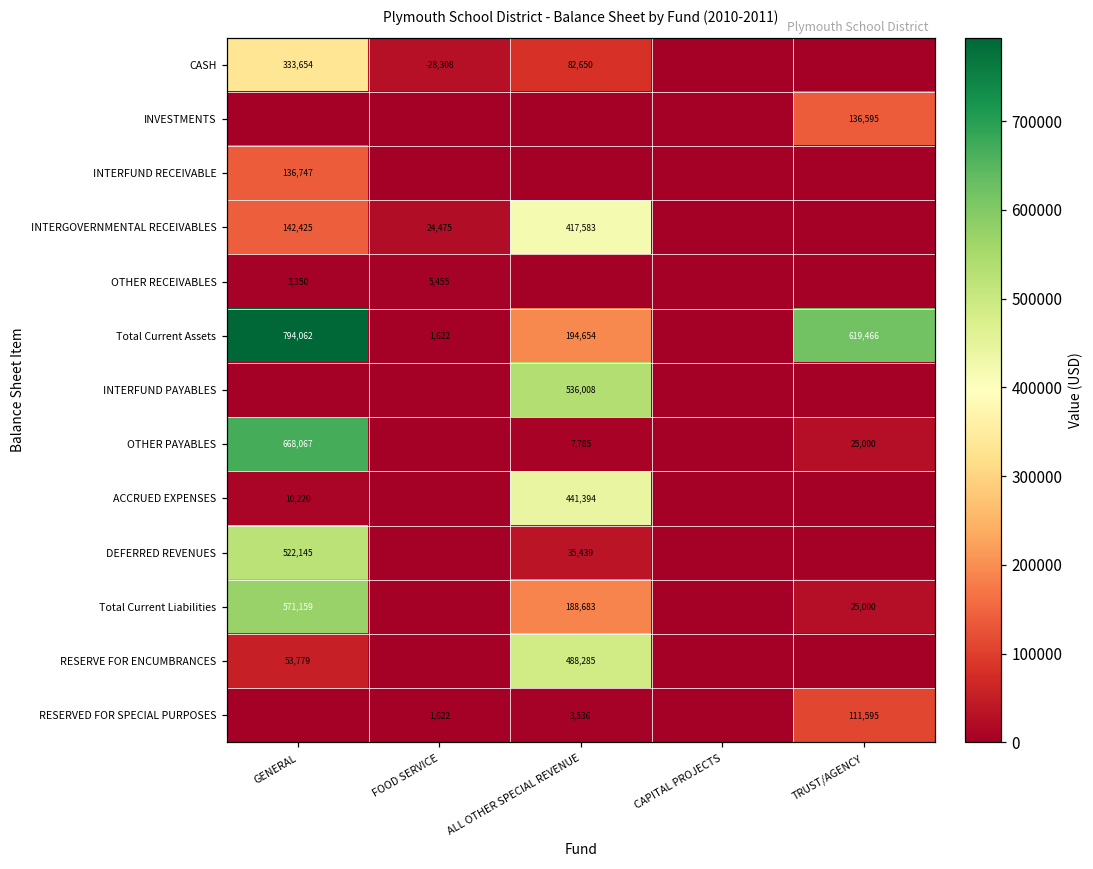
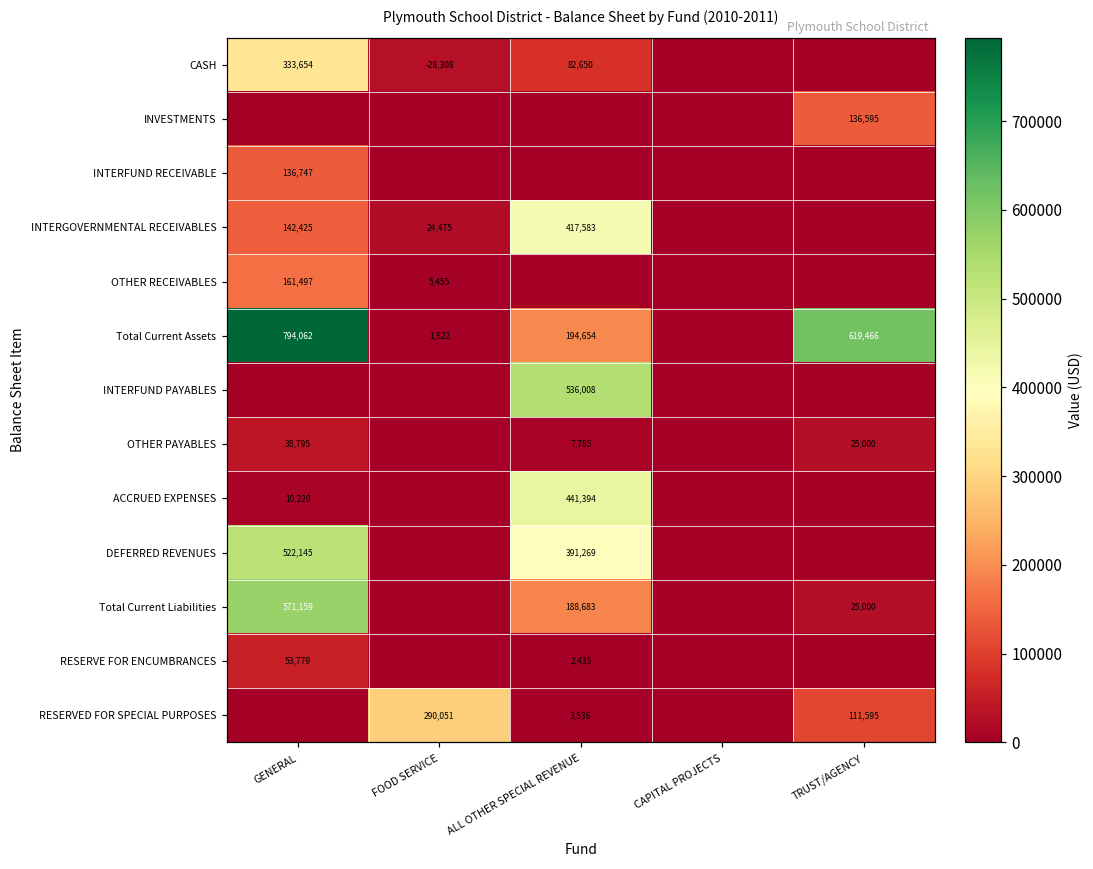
  {
    "CASH": {
      "GENERAL": "333,654",
      "FOOD SERVICE": "-28,308",
      "ALL OTHER SPECIAL REVENUE": "82,650"
    },
    "INVESTMENTS": {
      "TRUST/AGENCY": "136,595"
    },
    "INTERFUND RECEIVABLE": {
      "GENERAL": "136,747"
    },
    "INTERGOVERNMENTAL RECEIVABLES": {
      "GENERAL": "142,425",
      "FOOD SERVICE": "24,475",
      "ALL OTHER SPECIAL REVENUE": "417,583"
    },
    "OTHER RECEIVABLES": {
-     "GENERAL": "3,350",
+     "GENERAL": "161,497",
      "FOOD SERVICE": "5,455"
    },
    "Total Current Assets": {
      "GENERAL": "794,062",
      "FOOD SERVICE": "1,622",
      "ALL OTHER SPECIAL REVENUE": "194,654",
      "TRUST/AGENCY": "619,466"
    },
    "INTERFUND PAYABLES": {
      "ALL OTHER SPECIAL REVENUE": "536,008"
    },
    "OTHER PAYABLES": {
-     "GENERAL": "668,067",
+     "GENERAL": "38,795",
      "ALL OTHER SPECIAL REVENUE": "7,785",
      "TRUST/AGENCY": "25,000"
    },
    "ACCRUED EXPENSES": {
      "GENERAL": "10,220",
      "ALL OTHER SPECIAL REVENUE": "441,394"
    },
    "DEFERRED REVENUES": {
      "GENERAL": "522,145",
-     "ALL OTHER SPECIAL REVENUE": "35,439"
+     "ALL OTHER SPECIAL REVENUE": "391,269"
    },
    "Total Current Liabilities": {
      "GENERAL": "571,159",
      "ALL OTHER SPECIAL REVENUE": "188,683",
      "TRUST/AGENCY": "25,000"
    },
    "RESERVE FOR ENCUMBRANCES": {
      "GENERAL": "53,779",
-     "ALL OTHER SPECIAL REVENUE": "488,285"
+     "ALL OTHER SPECIAL REVENUE": "2,435"
    },
    "RESERVED FOR SPECIAL PURPOSES": {
-     "FOOD SERVICE": "1,622",
+     "FOOD SERVICE": "290,051",
      "ALL OTHER SPECIAL REVENUE": "3,536",
      "TRUST/AGENCY": "111,595"
    }
  }
